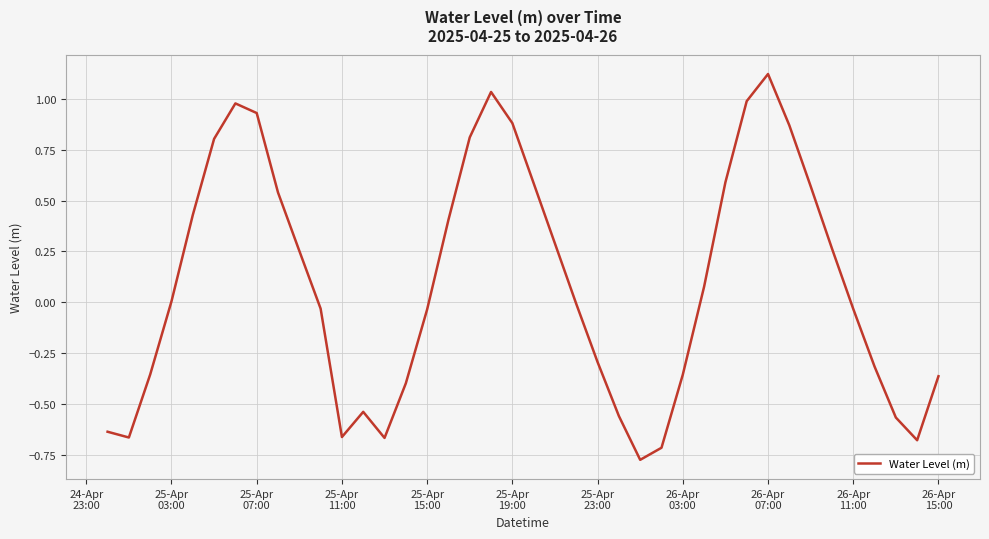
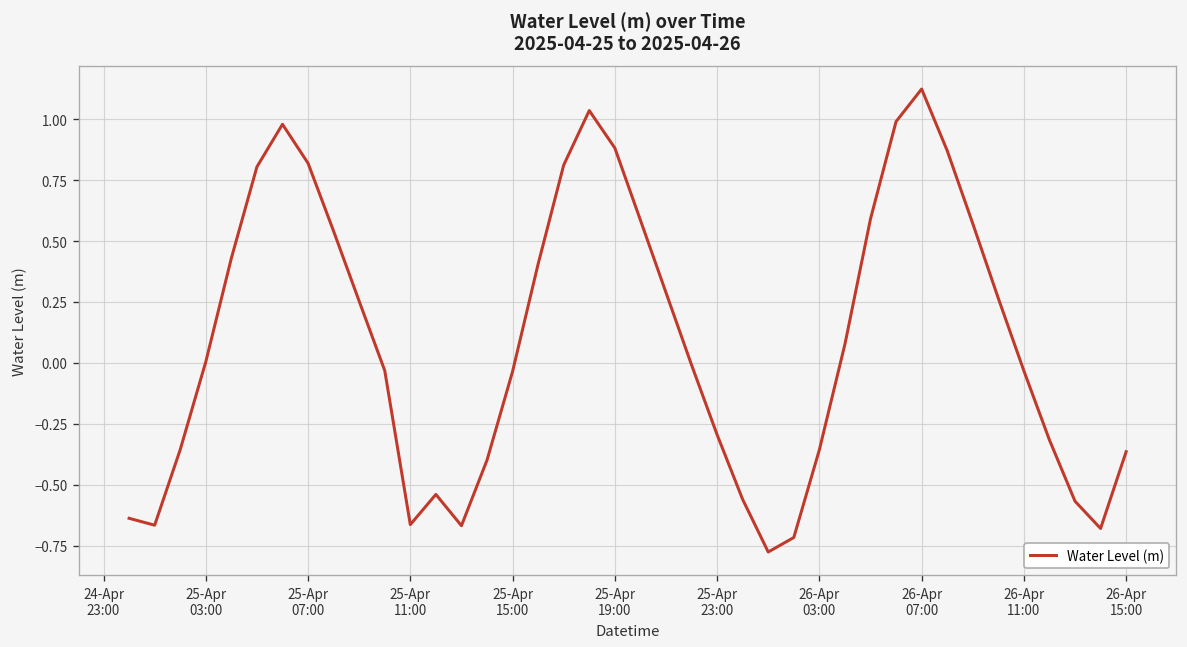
  {
    "25-Apr 03:00": 0.00,
-   "25-Apr 07:00": 0.93,
+   "25-Apr 07:00": 0.82,
    "25-Apr 11:00": -0.66,
    "25-Apr 15:00": -0.04,
    "25-Apr 19:00": 0.88,
    "25-Apr 23:00": -0.29,
    "26-Apr 03:00": -0.36,
    "26-Apr 07:00": 1.12,
    "26-Apr 11:00": -0.03,
    "26-Apr 15:00": -0.36
  }
